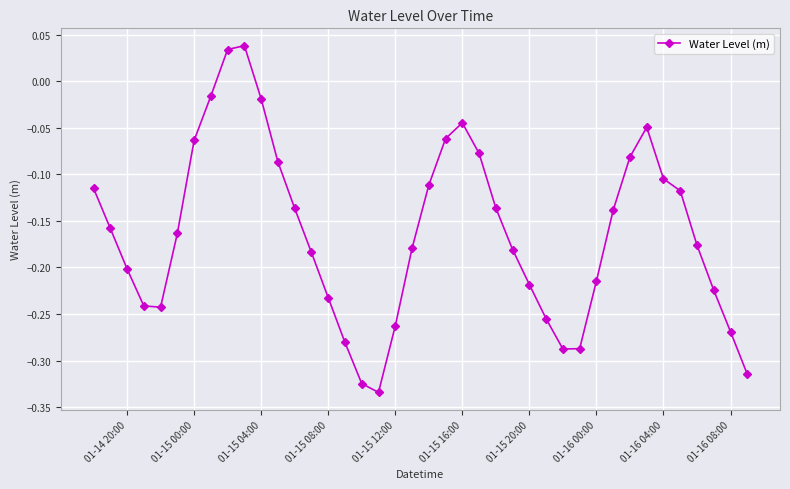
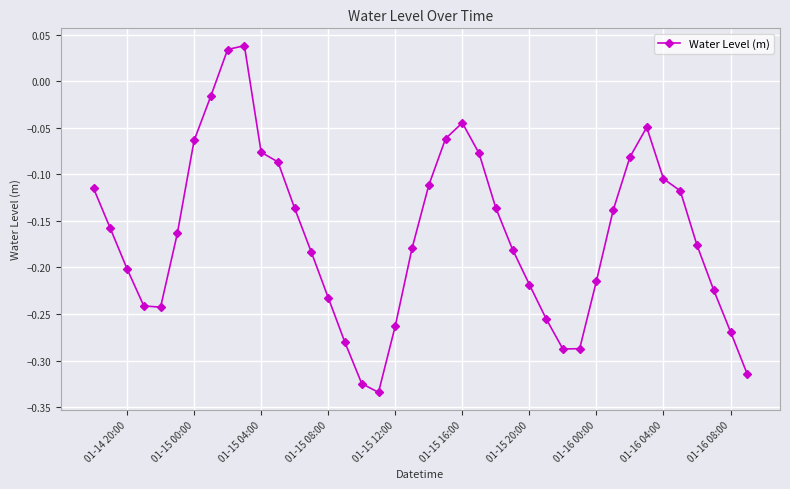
  {
    "01-14 20:00": -0.20,
    "01-15 00:00": -0.06,
-   "01-15 04:00": -0.02,
+   "01-15 04:00": -0.08,
    "01-15 08:00": -0.23,
    "01-15 12:00": -0.26,
    "01-15 16:00": -0.04,
    "01-15 20:00": -0.22,
    "01-16 00:00": -0.21,
    "01-16 04:00": -0.10,
    "01-16 08:00": -0.27
  }
